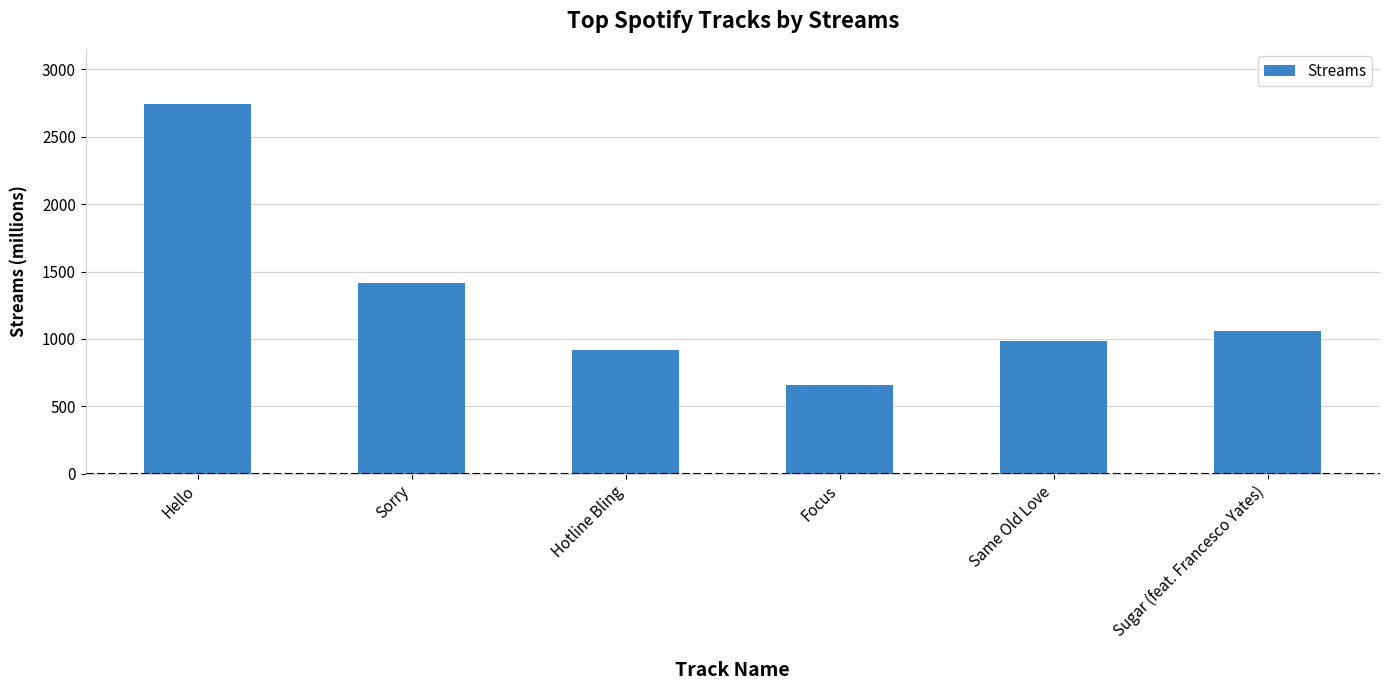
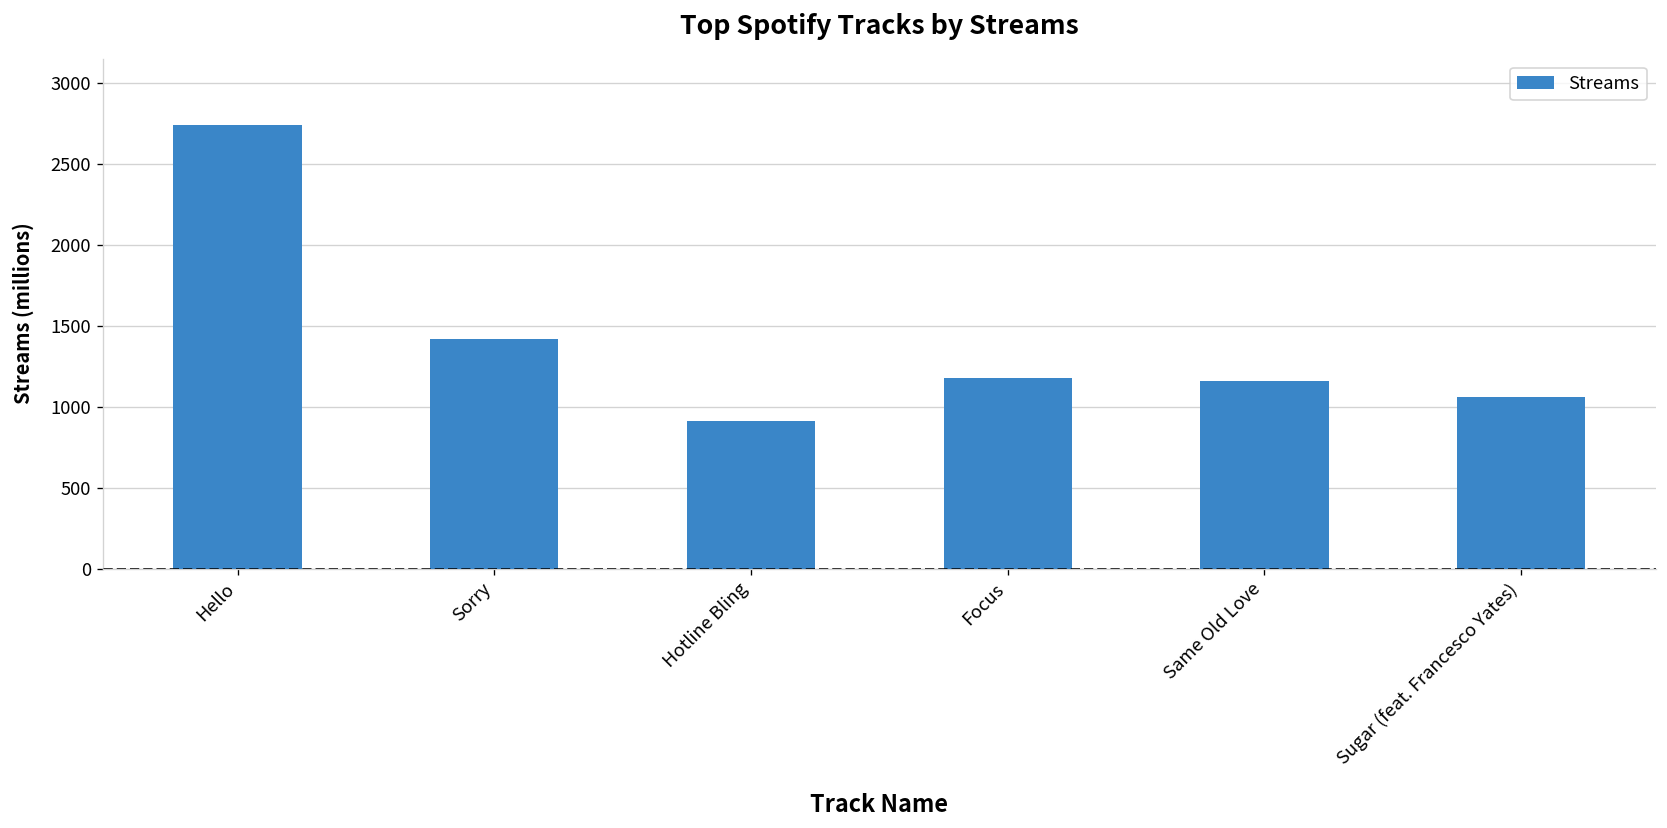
  {
    "Hello": 2740,
    "Sorry": 1420,
    "Hotline Bling": 920,
-   "Focus": 660,
-   "Same Old Love": 990,
+   "Focus": 1180,
+   "Same Old Love": 1160,
    "Sugar (feat. Francesco Yates)": 1060
  }
